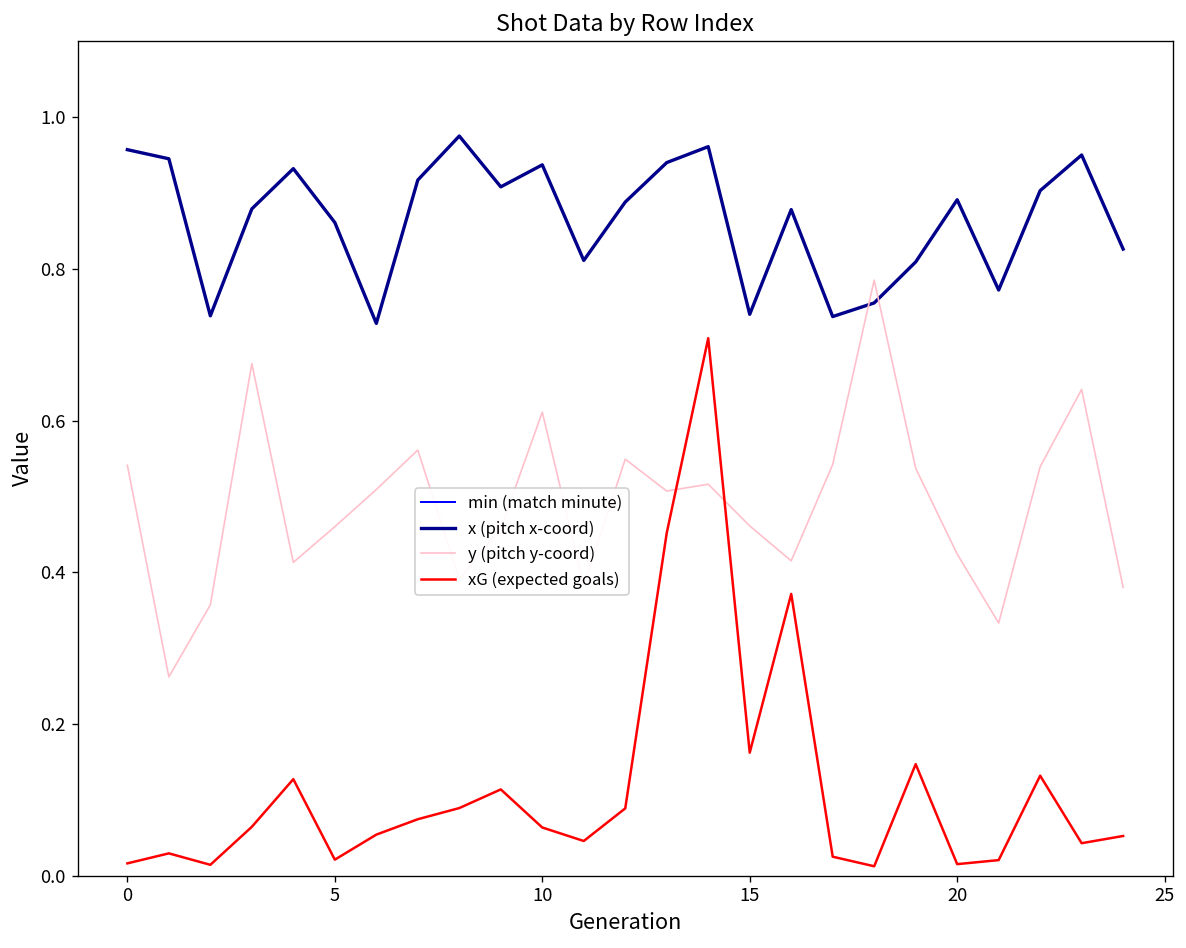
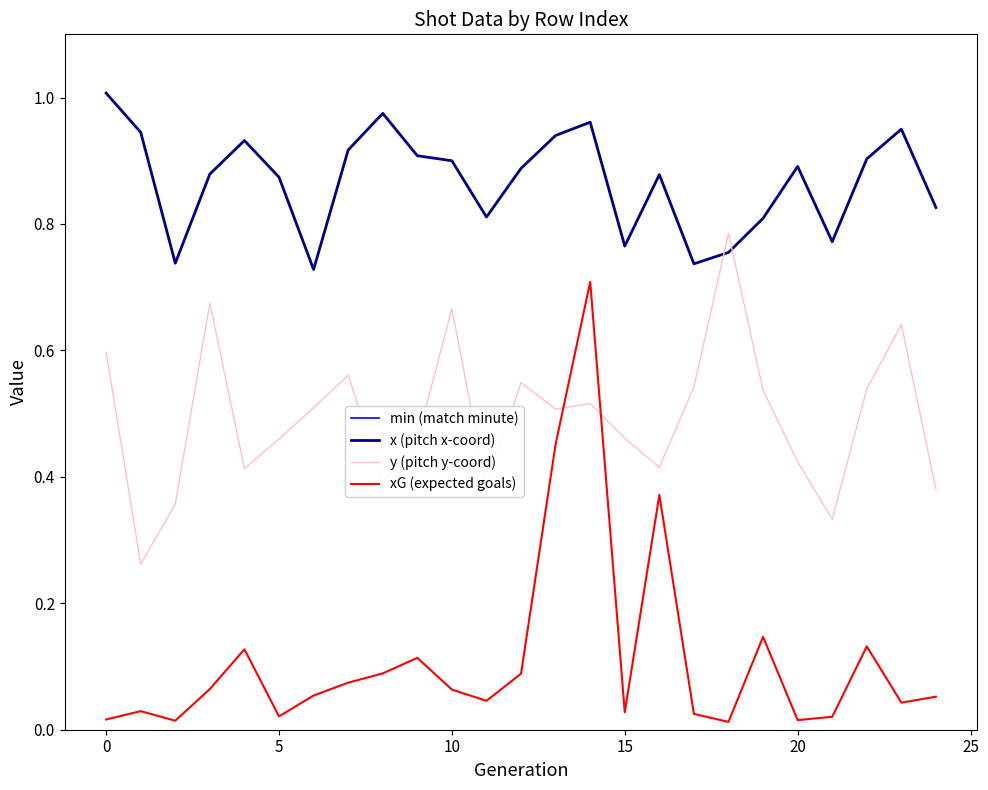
  {
    "x (pitch x-coord)": {
-     "0": 0.96,
-     "5": 0.86,
-     "10": 0.94,
-     "15": 0.74,
+     "0": 1.01,
+     "5": 0.87,
+     "10": 0.90,
+     "15": 0.77,
      "20": 0.89
    },
    "y (pitch y-coord)": {
-     "0": 0.54,
+     "0": 0.60,
      "5": 0.46,
-     "10": 0.61,
+     "10": 0.67,
      "15": 0.46,
      "20": 0.42
    },
    "xG (expected goals)": {
      "0": 0.02,
      "5": 0.02,
      "10": 0.06,
-     "15": 0.16,
+     "15": 0.03,
      "20": 0.02
    }
  }
